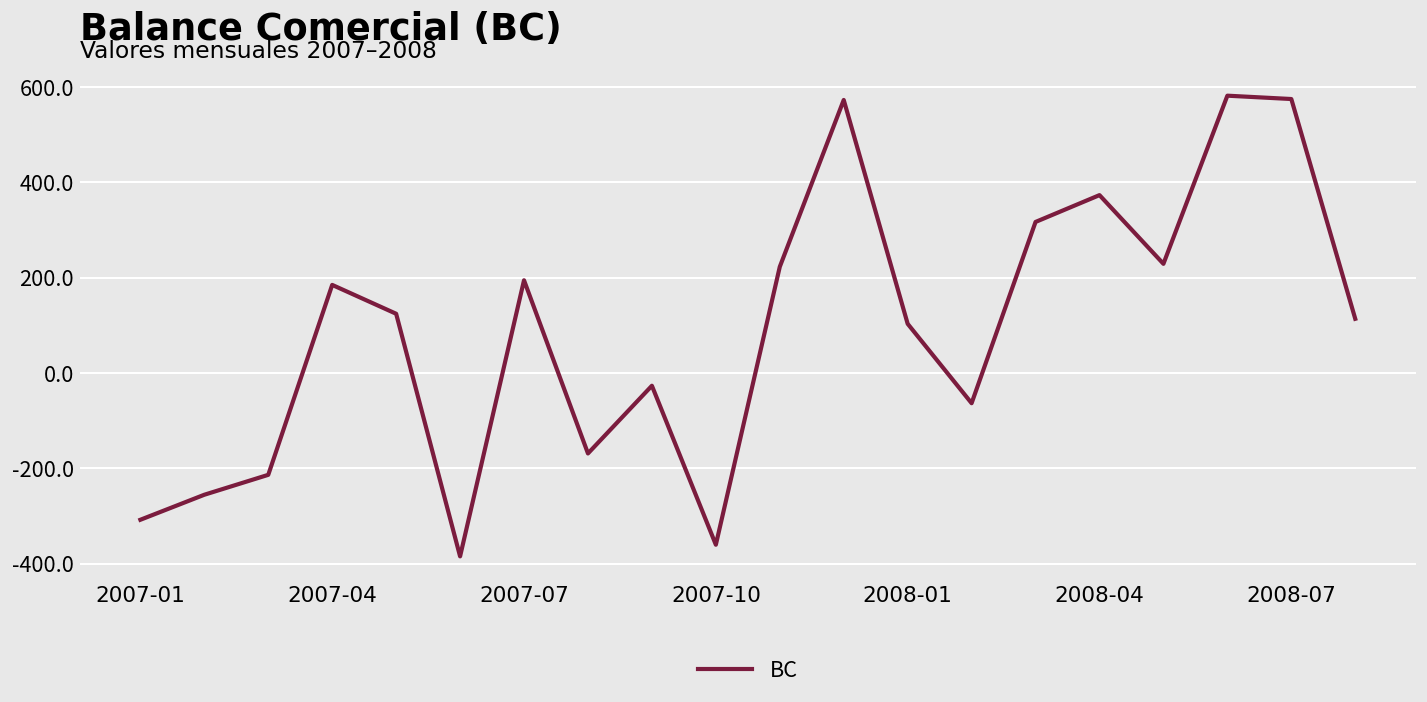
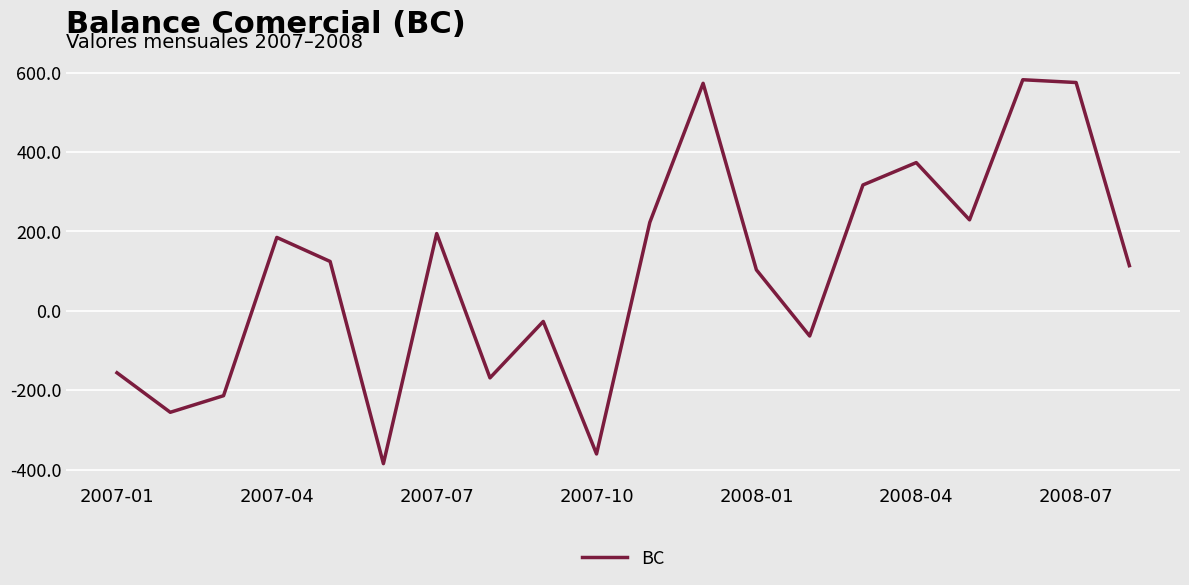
  {
-   "2007-01": -310,
+   "2007-01": -160,
    "2007-04": 180,
    "2007-07": 190,
    "2007-10": -360,
    "2008-01": 100,
    "2008-04": 370,
    "2008-07": 570
  }
